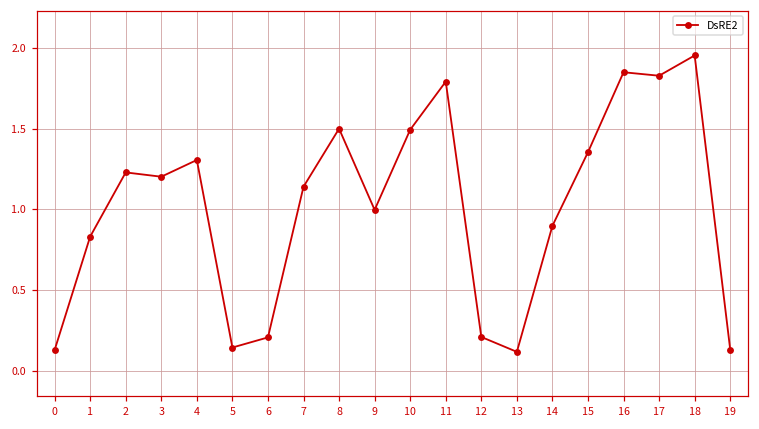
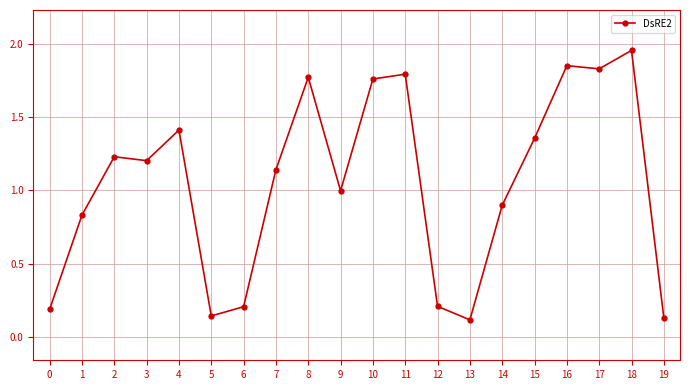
  {
-   "0": 0.13,
+   "0": 0.19,
    "1": 0.83,
    "2": 1.23,
    "3": 1.20,
-   "4": 1.31,
+   "4": 1.41,
    "5": 0.14,
    "6": 0.21,
    "7": 1.14,
-   "8": 1.50,
+   "8": 1.77,
    "9": 1.00,
-   "10": 1.49,
+   "10": 1.76,
    "11": 1.79,
    "12": 0.21,
    "13": 0.12,
    "14": 0.90,
    "15": 1.35,
    "16": 1.85,
    "17": 1.83,
    "18": 1.95,
    "19": 0.13
  }
